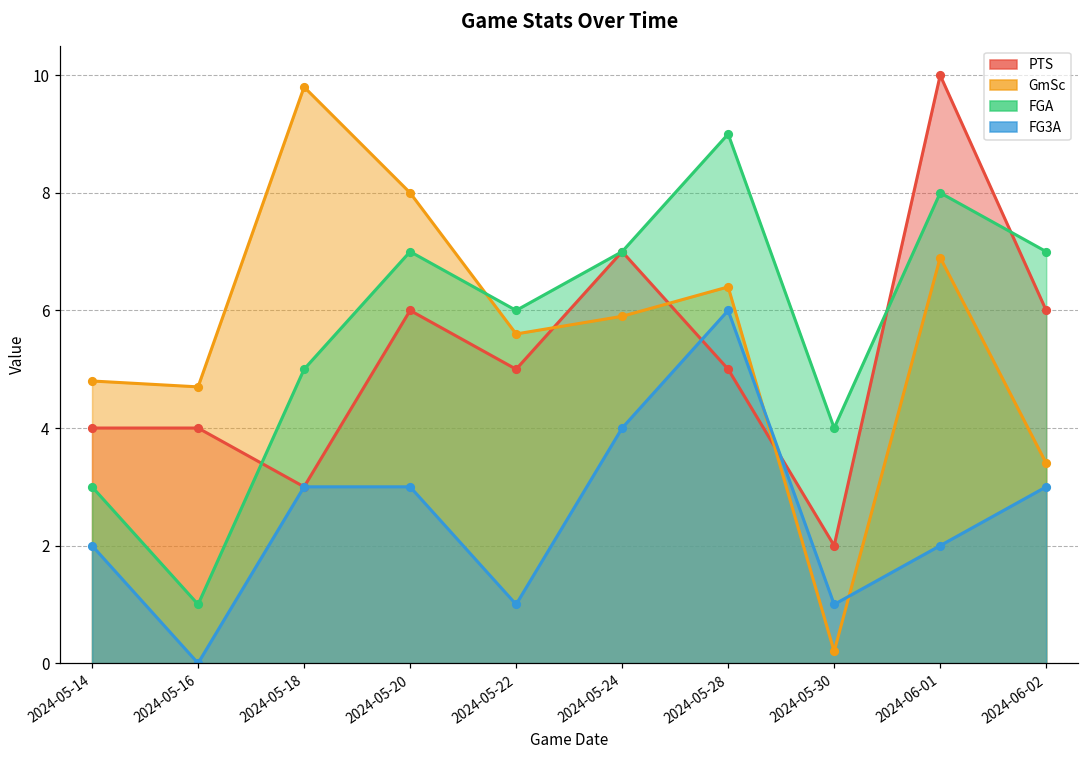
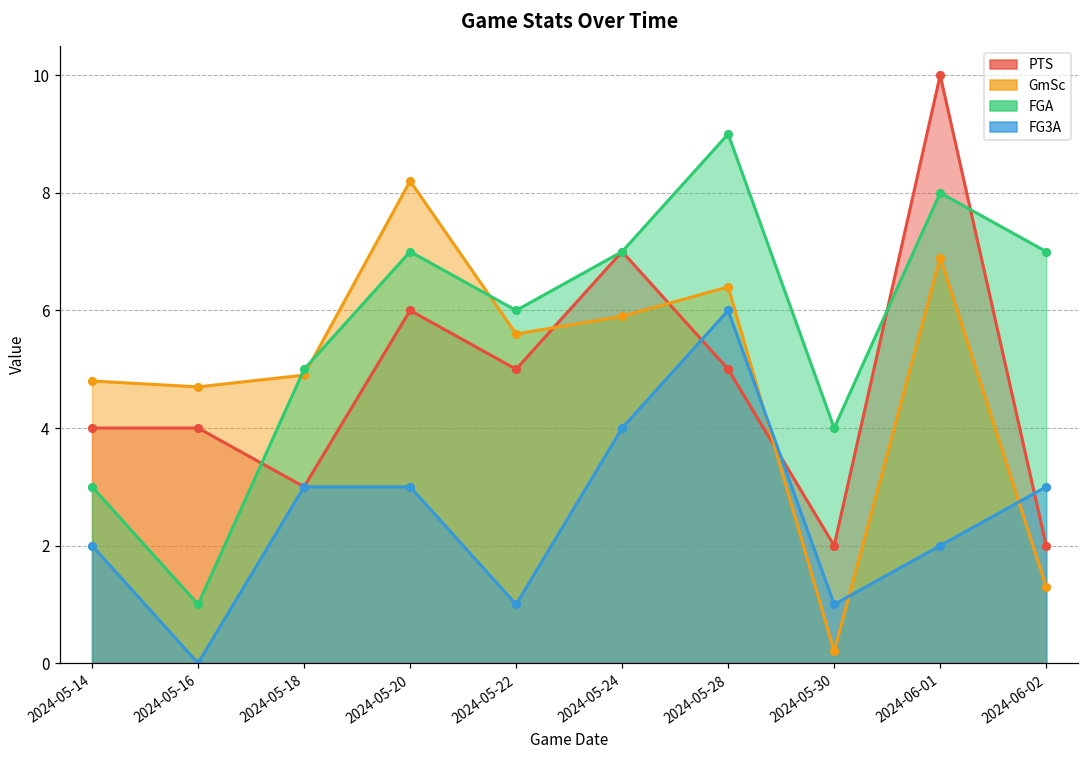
  {
    "PTS": {
      "2024-05-14": 4,
      "2024-05-16": 4,
      "2024-05-20": 6,
      "2024-05-22": 5,
      "2024-05-28": 5,
      "2024-05-30": 2,
      "2024-06-01": 10,
-     "2024-06-02": 6
+     "2024-06-02": 2
    },
    "GmSc": {
      "2024-05-14": 4.8,
      "2024-05-16": 4.7,
-     "2024-05-18": 9.8,
-     "2024-05-20": 8.0,
+     "2024-05-18": 4.9,
+     "2024-05-20": 8.2,
      "2024-05-22": 5.6,
      "2024-05-24": 5.9,
      "2024-05-28": 6.4,
      "2024-05-30": 0.2,
      "2024-06-01": 6.9,
-     "2024-06-02": 3.4
+     "2024-06-02": 1.3
    },
    "FGA": {
      "2024-05-14": 3.0,
      "2024-05-16": 1.0,
      "2024-05-18": 5.0,
      "2024-05-20": 7.0,
      "2024-05-22": 6.0,
      "2024-05-28": 9.0,
      "2024-05-30": 4.0,
      "2024-06-01": 8.0,
      "2024-06-02": 7.0
    },
    "FG3A": {
      "2024-05-14": 2.0,
      "2024-05-16": 0.0,
      "2024-05-20": 3.0,
      "2024-05-22": 1.0,
      "2024-05-24": 4.0,
      "2024-05-28": 6.0,
      "2024-05-30": 1.0,
      "2024-06-01": 2.0,
      "2024-06-02": 3.0
    }
  }
